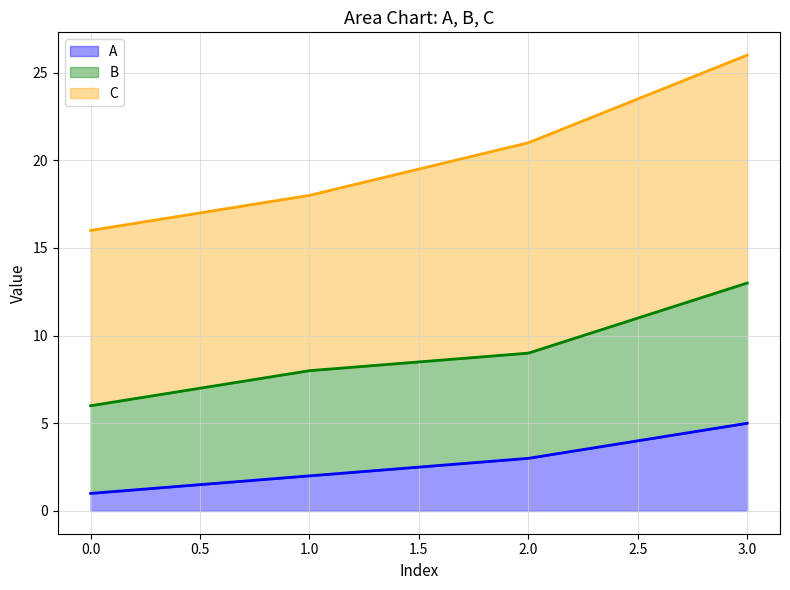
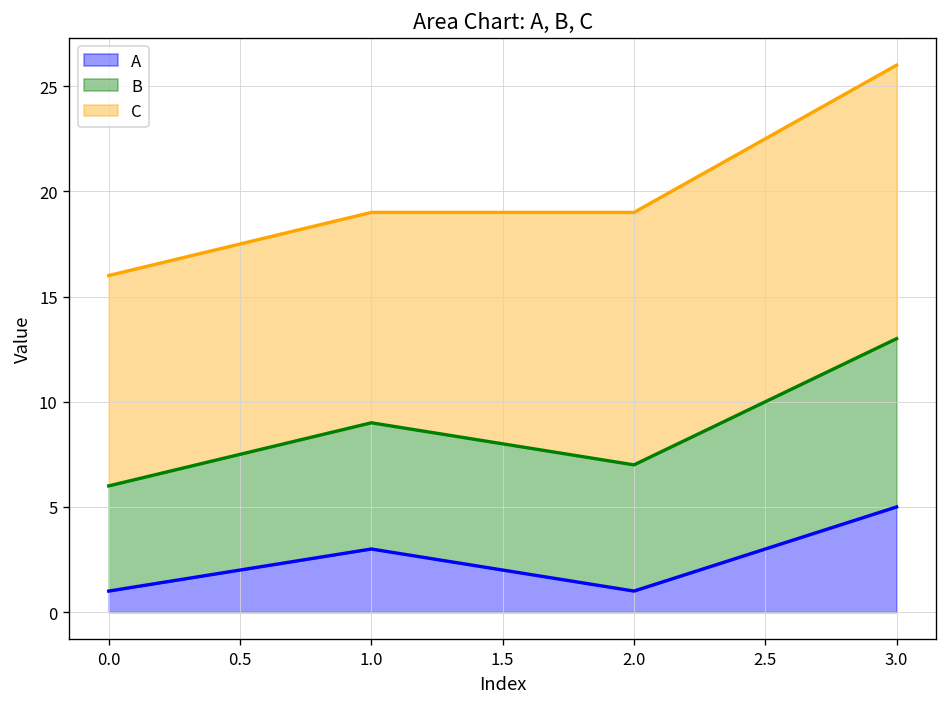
  {
    "A": {
      "0.0": 1,
-     "1.0": 2,
-     "2.0": 3,
+     "1.0": 3,
+     "2.0": 1,
      "3.0": 5
    },
    "B": {
      "0.0": 5,
      "1.0": 6,
      "2.0": 6,
      "3.0": 8
    },
    "C": {
      "0.0": 10,
      "1.0": 10,
      "2.0": 12,
      "3.0": 13
    }
  }
